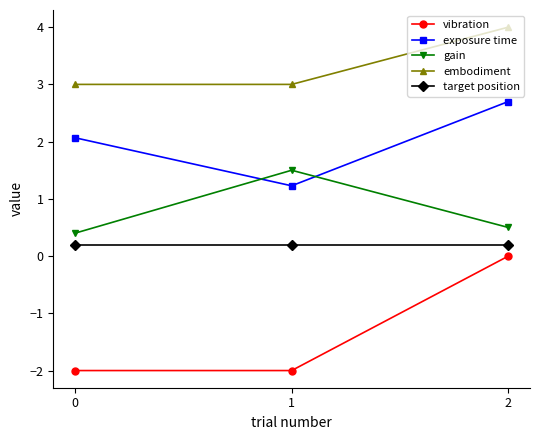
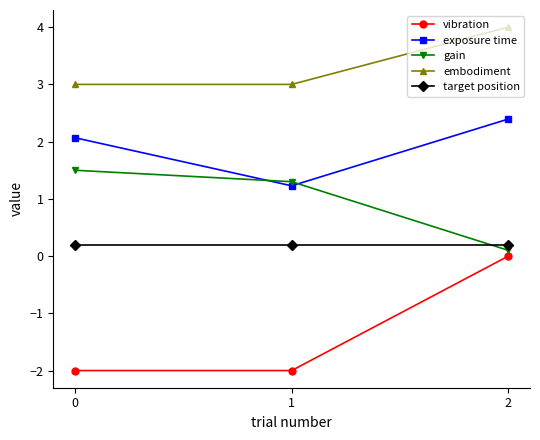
  {
    "vibration": {
      "0": -2.0,
      "1": -2.0,
      "2": 0.0
    },
    "exposure time": {
      "0": 2.1,
      "1": 1.2,
-     "2": 2.7
+     "2": 2.4
    },
    "gain": {
-     "0": 0.4,
-     "1": 1.5,
-     "2": 0.5
+     "0": 1.5,
+     "1": 1.3,
+     "2": 0.1
    },
    "embodiment": {
      "0": 3.0,
      "1": 3.0
    },
    "target position": {
      "0": 0.2,
      "1": 0.2,
      "2": 0.2
    }
  }
